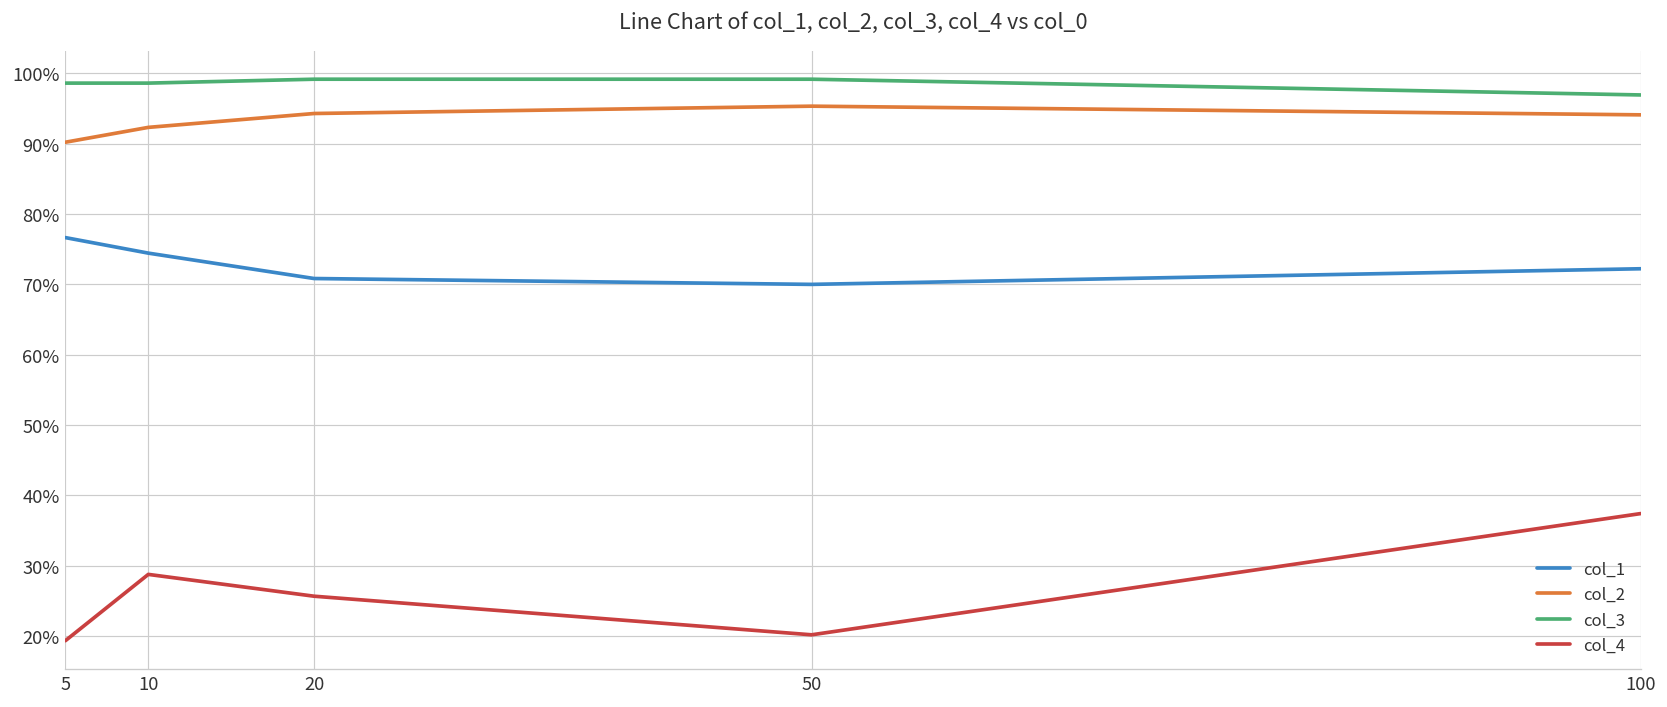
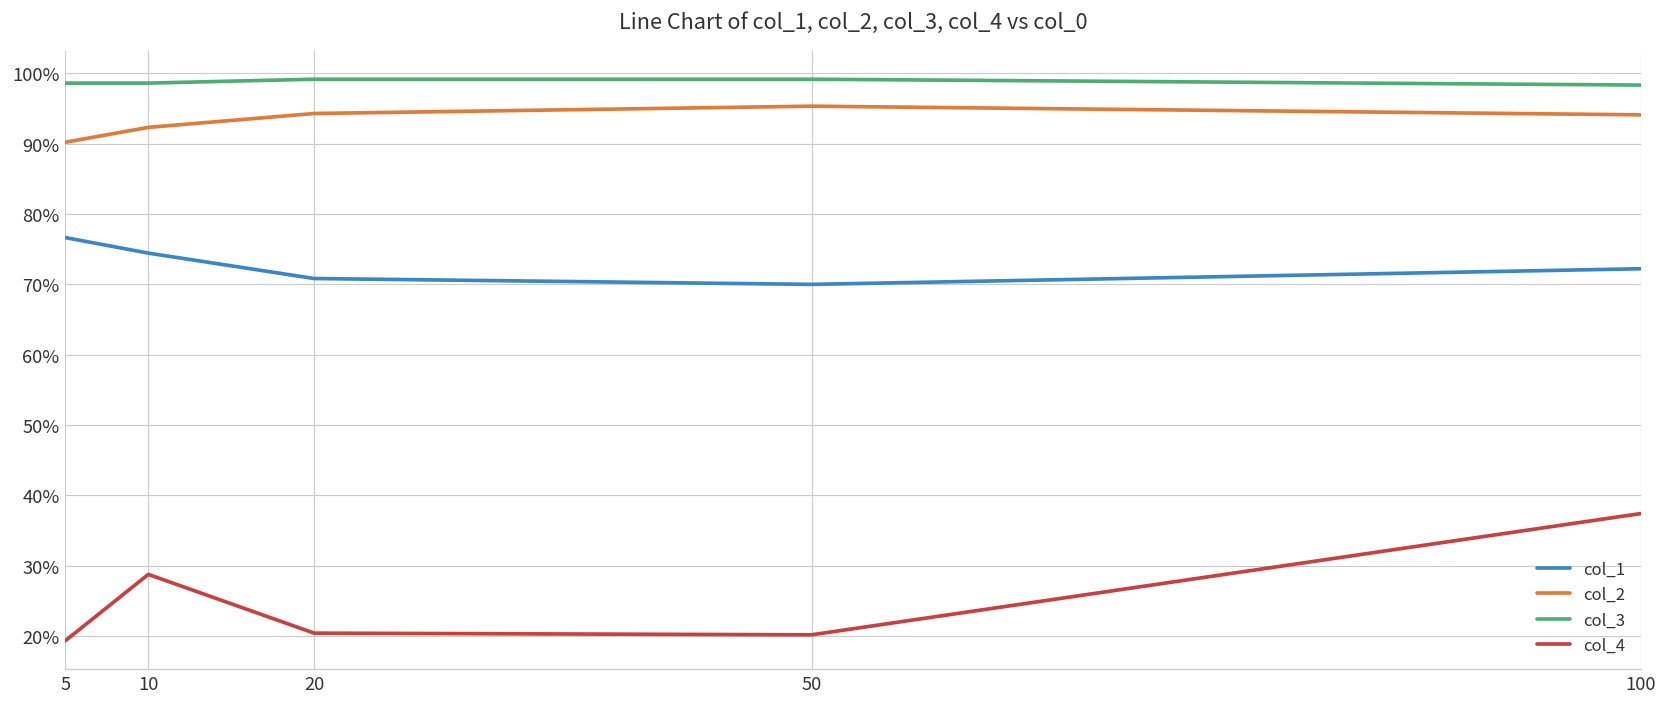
  {
    "col_1": {
      "5": "77%",
      "10": "74%",
      "20": "71%",
      "50": "70%",
      "100": "72%"
    },
    "col_2": {
      "5": "90%",
      "10": "92%",
      "20": "94%",
      "50": "95%",
      "100": "94%"
    },
    "col_3": {
      "5": "99%",
      "10": "99%",
      "20": "99%",
      "50": "99%",
-     "100": "97%"
+     "100": "98%"
    },
    "col_4": {
      "5": "19%",
      "10": "29%",
-     "20": "26%",
+     "20": "20%",
      "50": "20%",
      "100": "37%"
    }
  }
